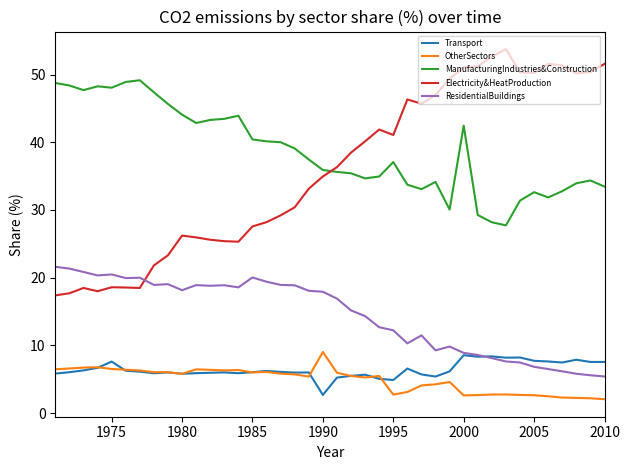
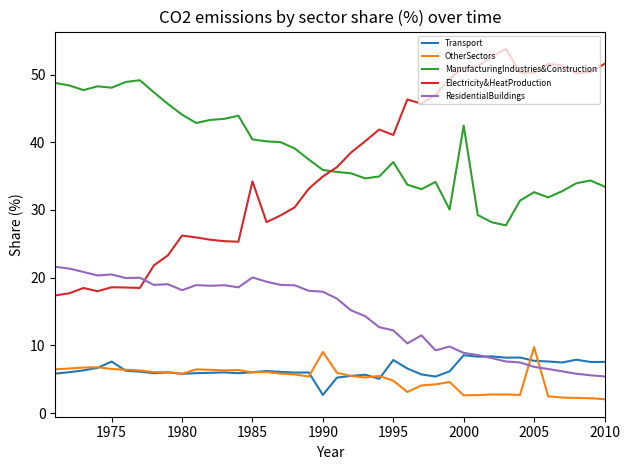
  {
    "Transport": {
      "1975": 8,
      "1990": 3,
-     "1995": 5,
+     "1995": 8,
      "2005": 8,
      "2010": 8
    },
    "OtherSectors": {
      "1975": 7,
      "1990": 9,
-     "1995": 3,
+     "1995": 5,
      "2000": 3,
-     "2005": 3,
+     "2005": 10,
      "2010": 2
    },
    "ManufacturingIndustries&Construction": {
      "1975": 48,
      "1980": 44,
      "1985": 40,
      "1990": 36,
      "1995": 37,
      "2000": 42,
      "2005": 33,
      "2010": 33
    },
    "Electricity&HeatProduction": {
      "1975": 19,
      "1980": 26,
-     "1985": 28,
+     "1985": 34,
      "1990": 35,
      "1995": 41,
      "2010": 52
    },
    "ResidentialBuildings": {
      "1975": 20,
      "1980": 18,
      "1985": 20,
      "1990": 18,
      "1995": 12,
      "2005": 7,
      "2010": 5
    }
  }
